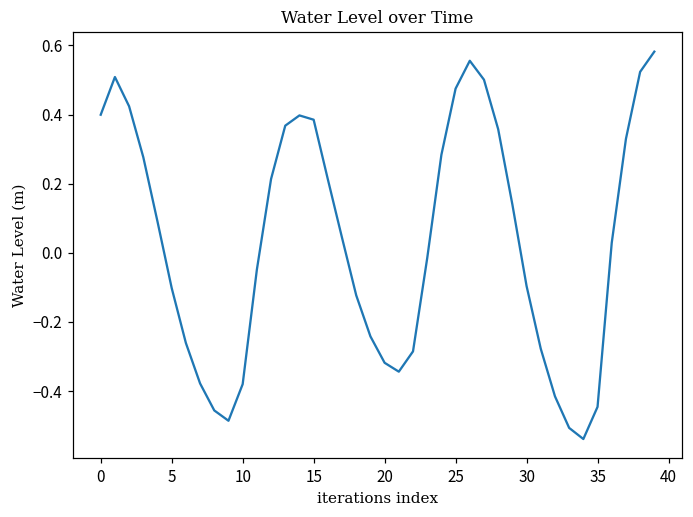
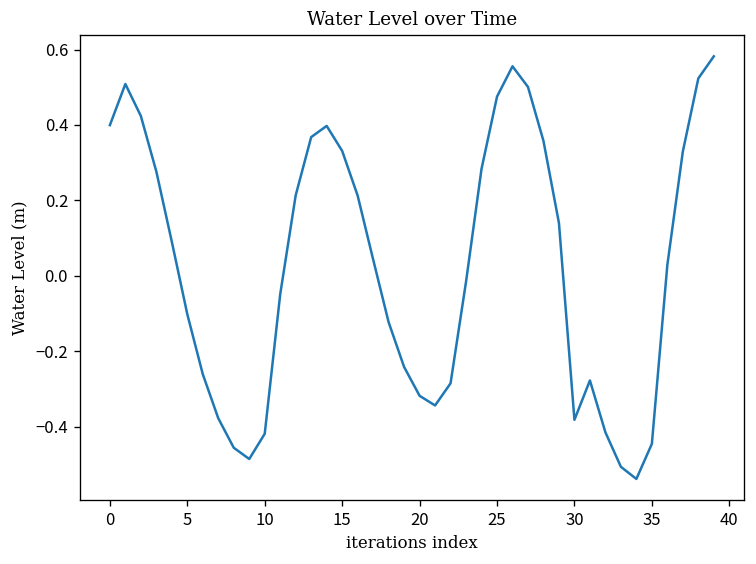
  {
    "0": 0.40,
    "5": -0.10,
-   "10": -0.38,
-   "15": 0.39,
+   "10": -0.42,
+   "15": 0.33,
    "20": -0.32,
    "25": 0.47,
-   "30": -0.10,
+   "30": -0.38,
    "35": -0.45
  }
